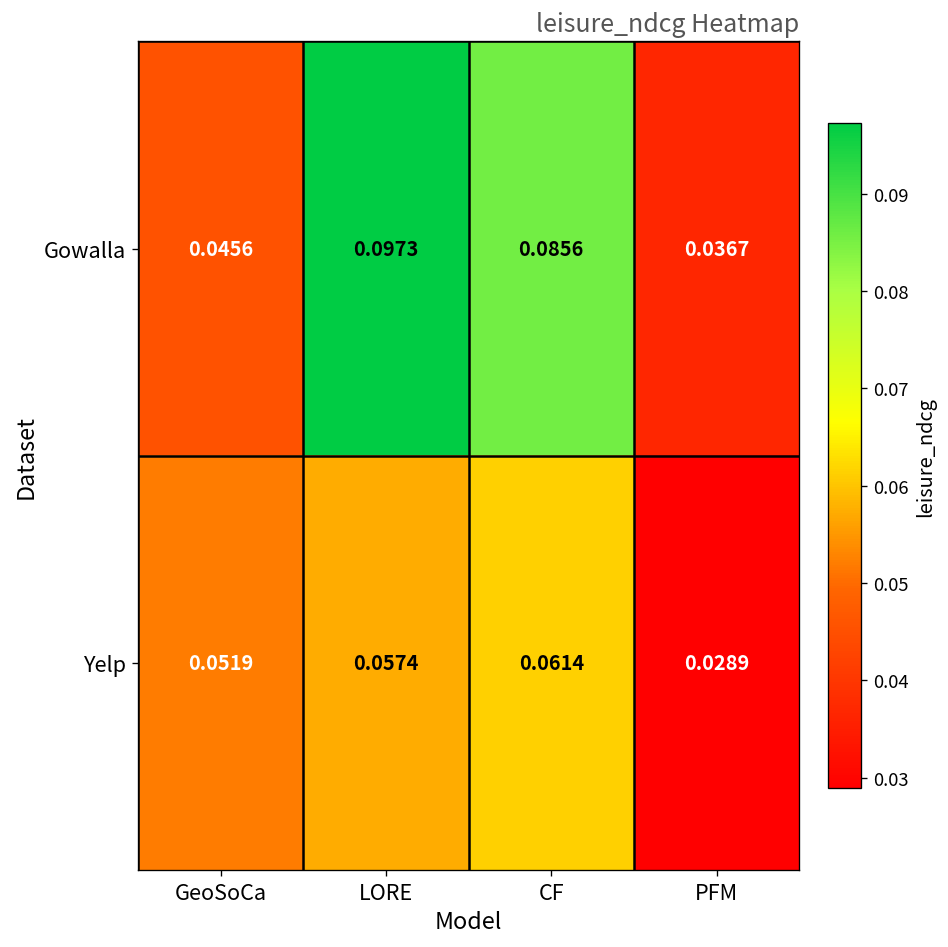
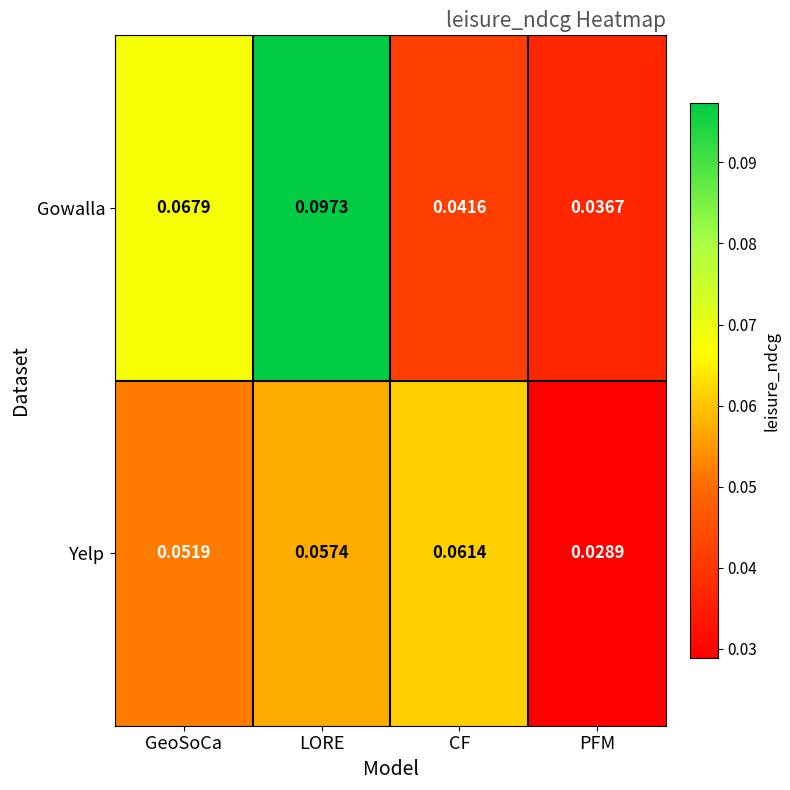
  {
    "Gowalla": {
-     "GeoSoCa": 0.0456,
+     "GeoSoCa": 0.0679,
      "LORE": 0.0973,
-     "CF": 0.0856,
+     "CF": 0.0416,
      "PFM": 0.0367
    },
    "Yelp": {
      "GeoSoCa": 0.0519,
      "LORE": 0.0574,
      "CF": 0.0614,
      "PFM": 0.0289
    }
  }
